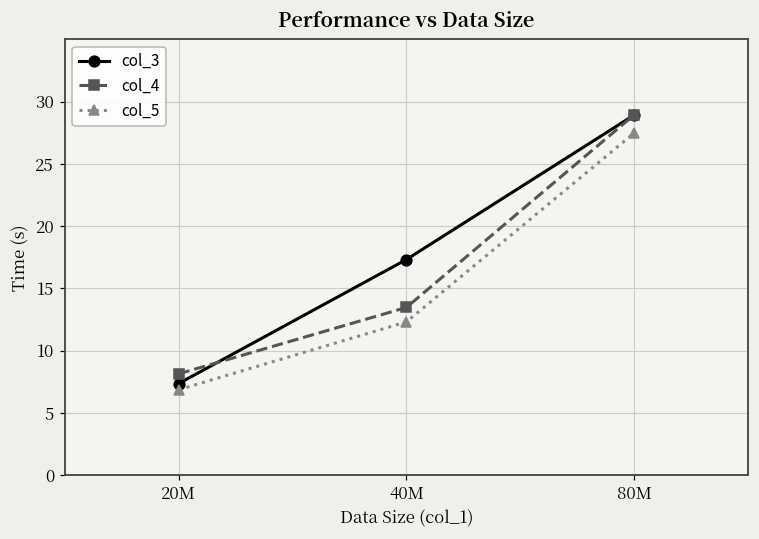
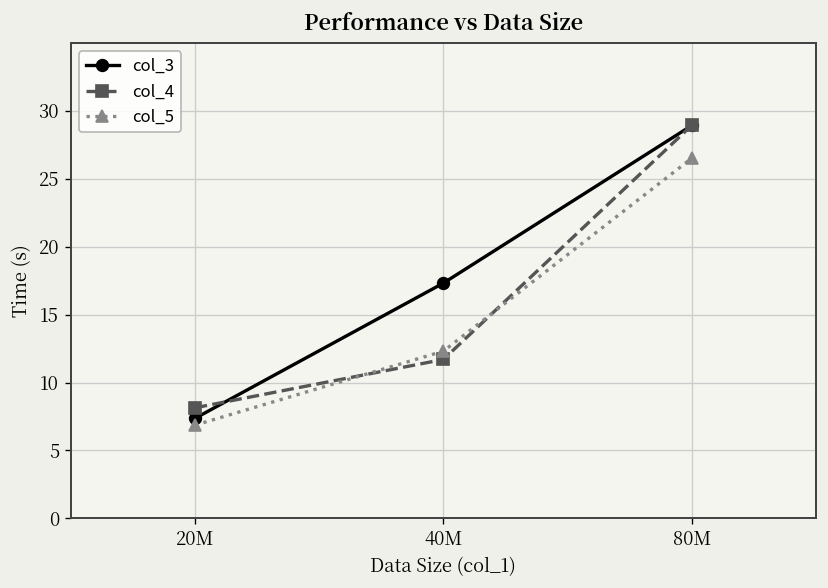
  {
    "col_3": {
      "20M": 7.4,
      "40M": 17.3
    },
    "col_4": {
      "20M": 8.1,
-     "40M": 13.5
+     "40M": 11.7
    },
    "col_5": {
      "20M": 6.9,
      "40M": 12.3,
-     "80M": 27.5
+     "80M": 26.5
    }
  }
